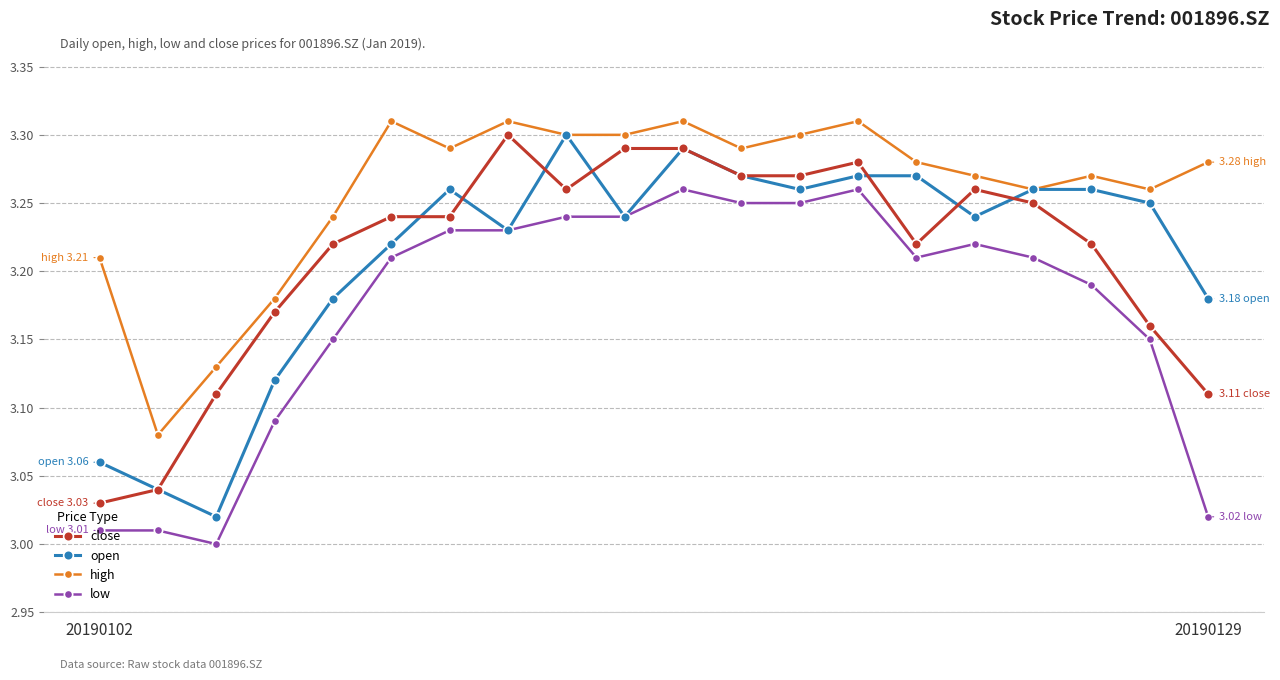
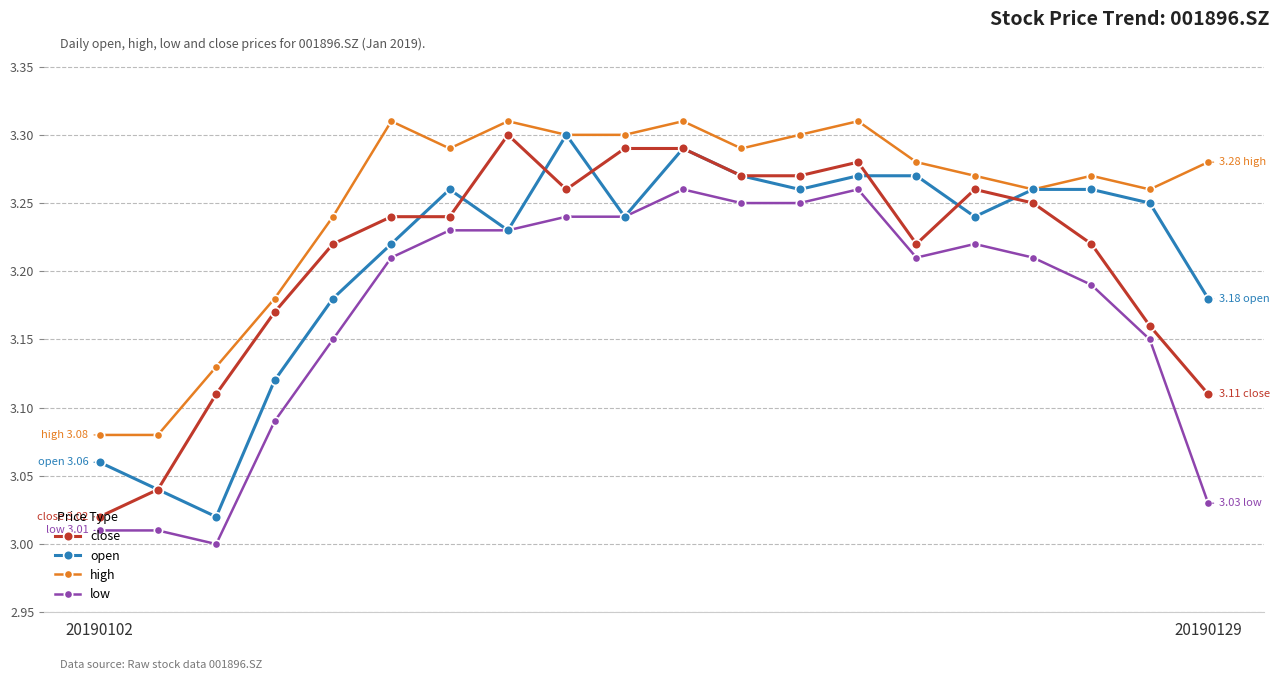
  {
    "close": {
-     "20190102": 3.03,
+     "20190102": 3.02,
      "20190129": 3.11
    },
    "open": {
      "20190102": 3.06,
      "20190129": 3.18
    },
    "high": {
-     "20190102": 3.21,
+     "20190102": 3.08,
      "20190129": 3.28
    },
    "low": {
      "20190102": 3.01,
-     "20190129": 3.02
+     "20190129": 3.03
    }
  }
